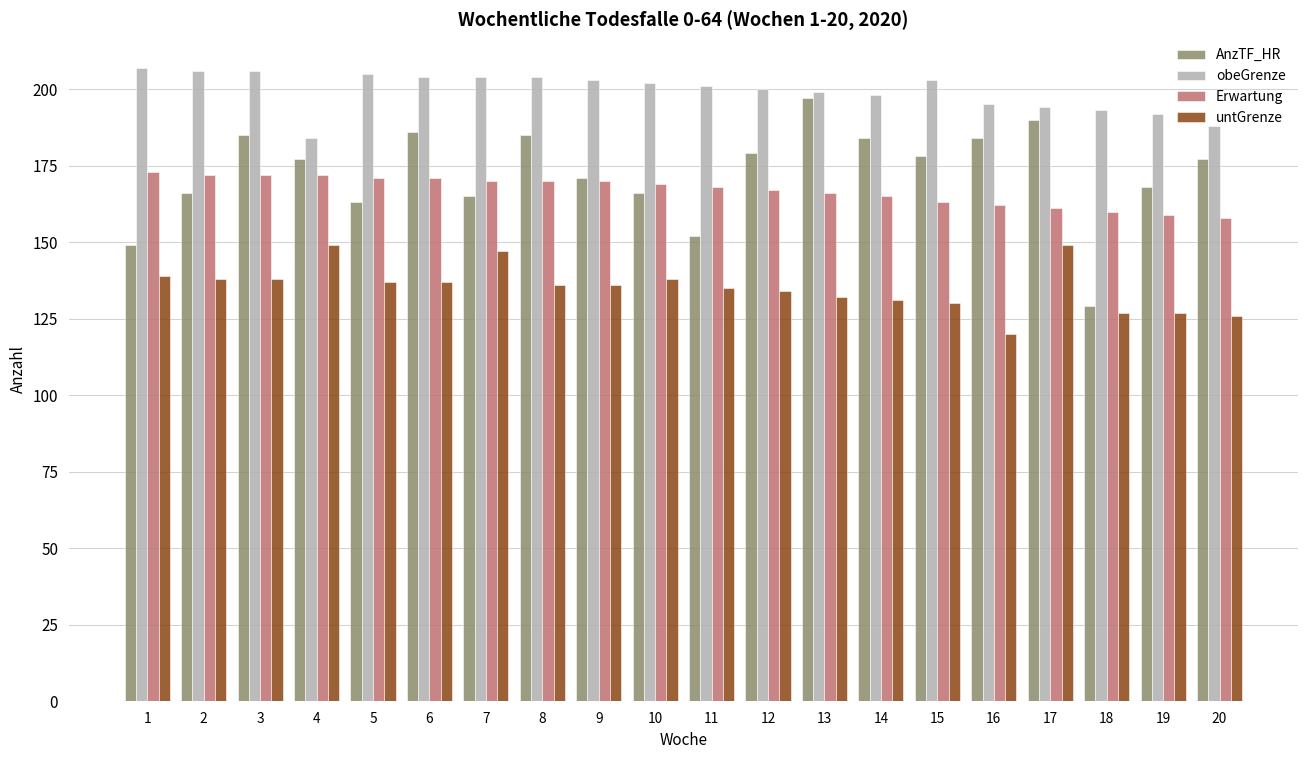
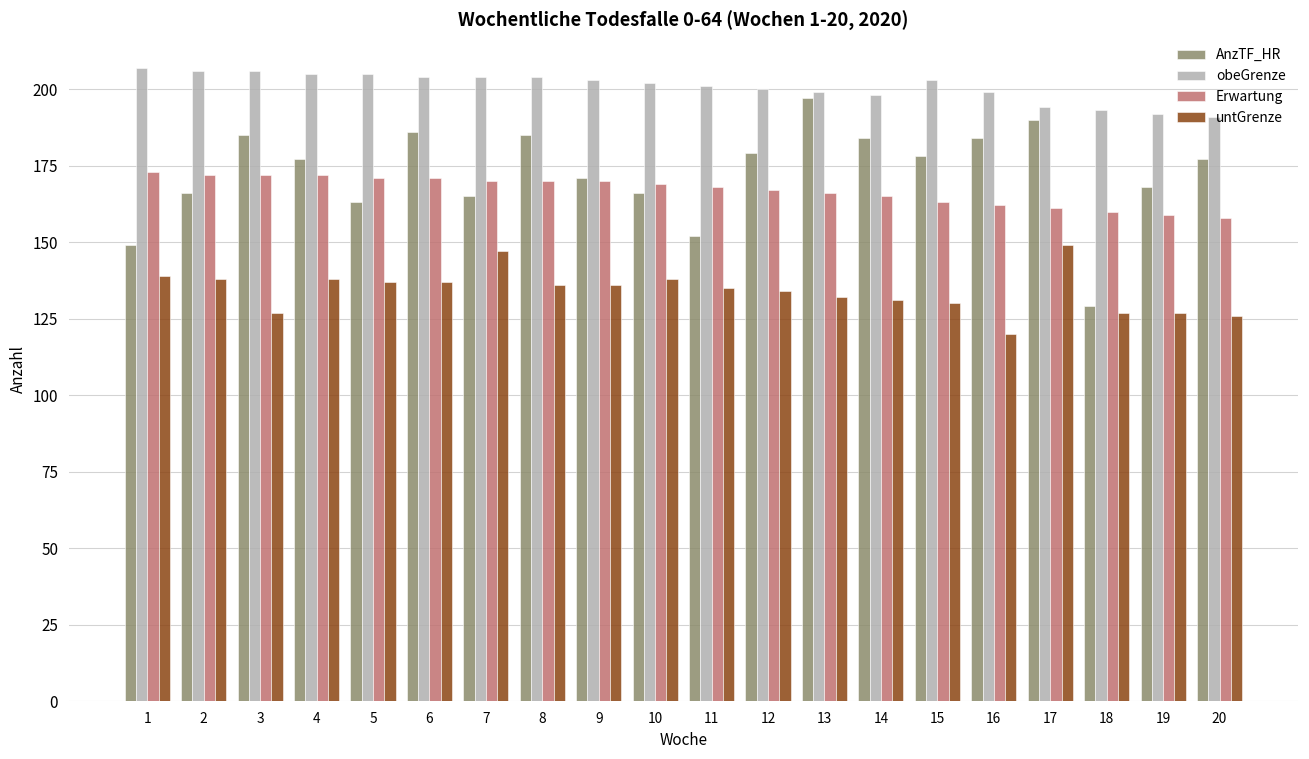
  {
    "obeGrenze": {
      "1": 207,
      "2": 206,
      "3": 206,
-     "4": 184,
+     "4": 205,
      "5": 205,
      "6": 204,
      "7": 204,
      "8": 204,
      "9": 203,
      "10": 202,
      "11": 201,
      "12": 200,
      "13": 199,
      "14": 198,
      "15": 203,
-     "16": 195,
+     "16": 199,
      "17": 194,
      "18": 193,
      "19": 192,
-     "20": 188
+     "20": 191
    },
    "untGrenze": {
      "1": 139,
      "2": 138,
-     "3": 138,
-     "4": 149,
+     "3": 127,
+     "4": 138,
      "5": 137,
      "6": 137,
      "7": 147,
      "8": 136,
      "9": 136,
      "10": 138,
      "11": 135,
      "12": 134,
      "13": 132,
      "14": 131,
      "15": 130,
      "16": 120,
      "17": 149,
      "18": 127,
      "19": 127,
      "20": 126
    }
  }
